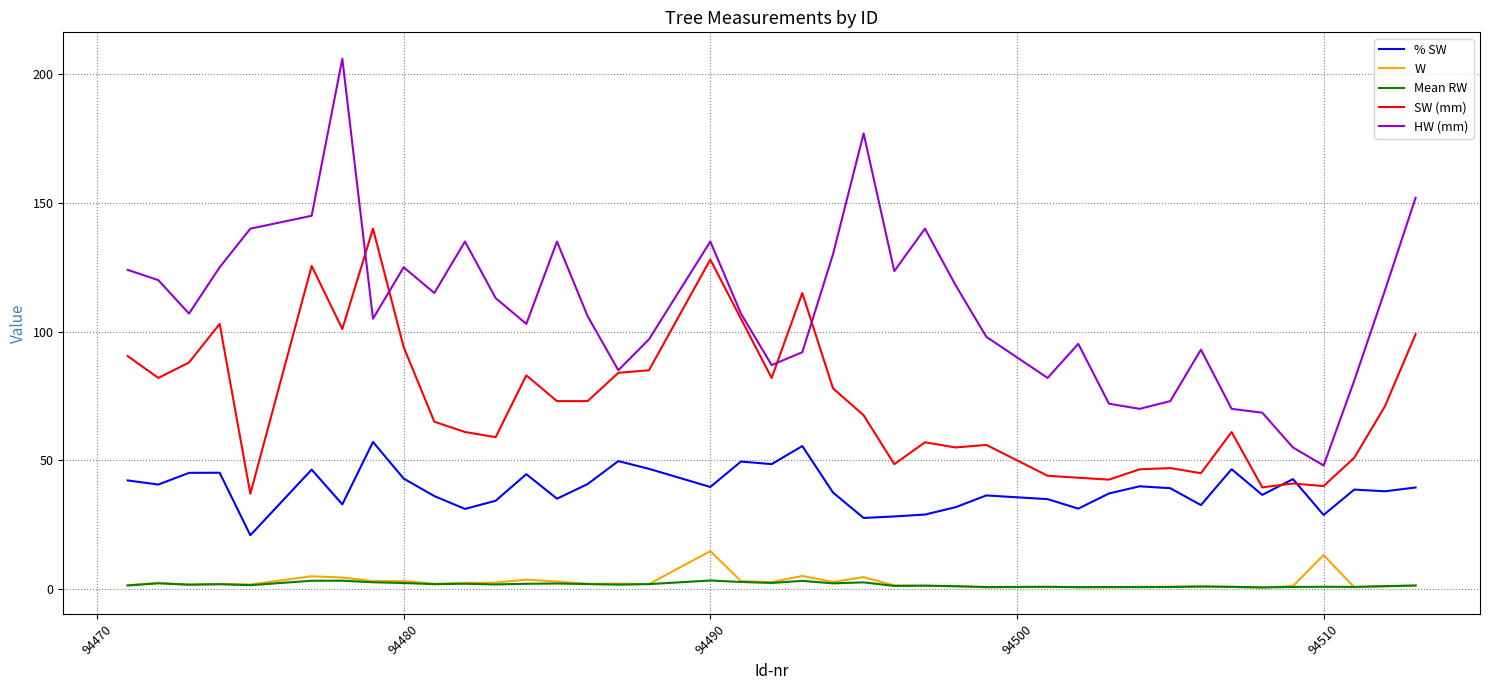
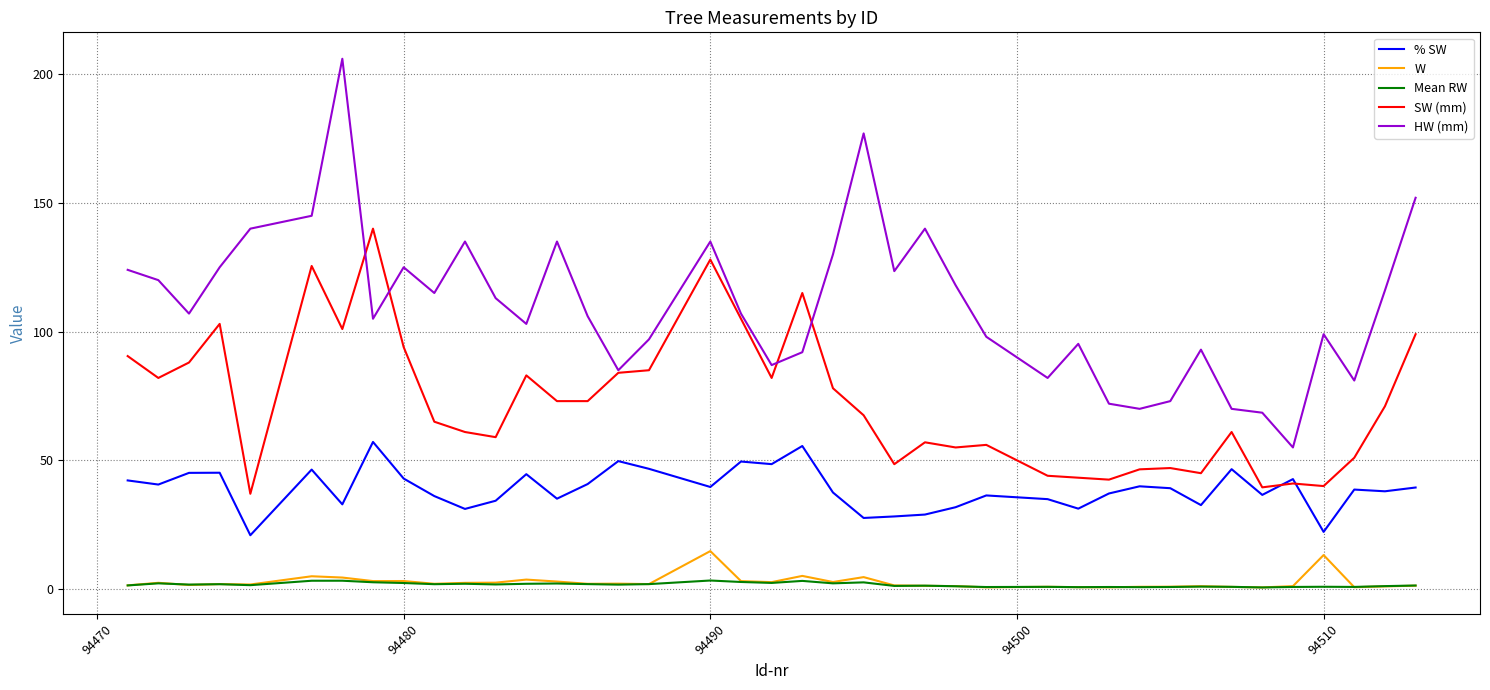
  {
    "% SW": {
      "94480": 43,
      "94490": 40,
-     "94510": 29
+     "94510": 22
    },
    "W": {
      "94490": 15,
      "94510": 13
    },
    "Mean RW": {
      "94490": 3,
      "94510": 1
    },
    "SW (mm)": {
      "94480": 94,
      "94490": 128,
      "94510": 40
    },
    "HW (mm)": {
      "94480": 125,
      "94490": 135,
-     "94510": 48
+     "94510": 99
    }
  }
